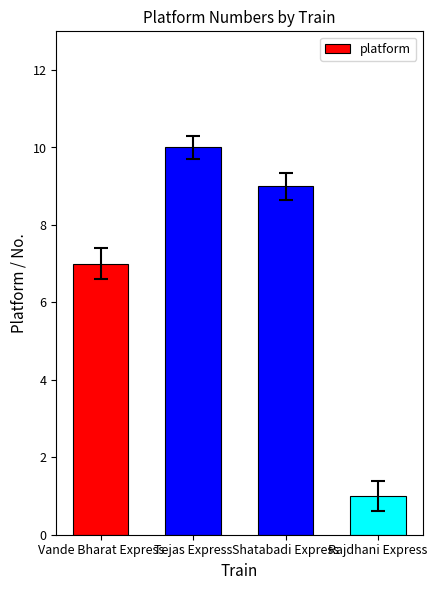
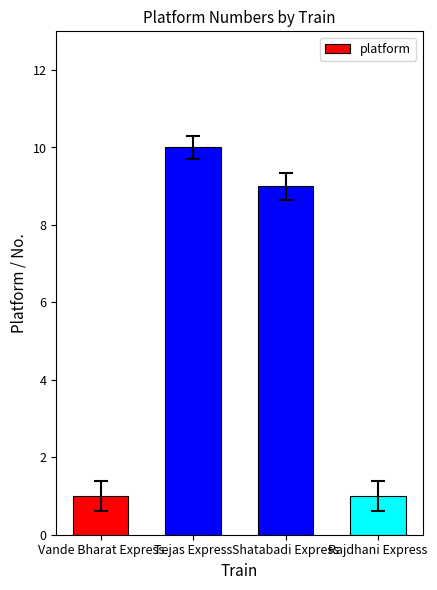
  {
    "platform": {
-     "Vande Bharat Express": 7,
+     "Vande Bharat Express": 1,
      "Tejas Express": 10,
      "Shatabadi Express": 9,
      "Rajdhani Express": 1
    }
  }
